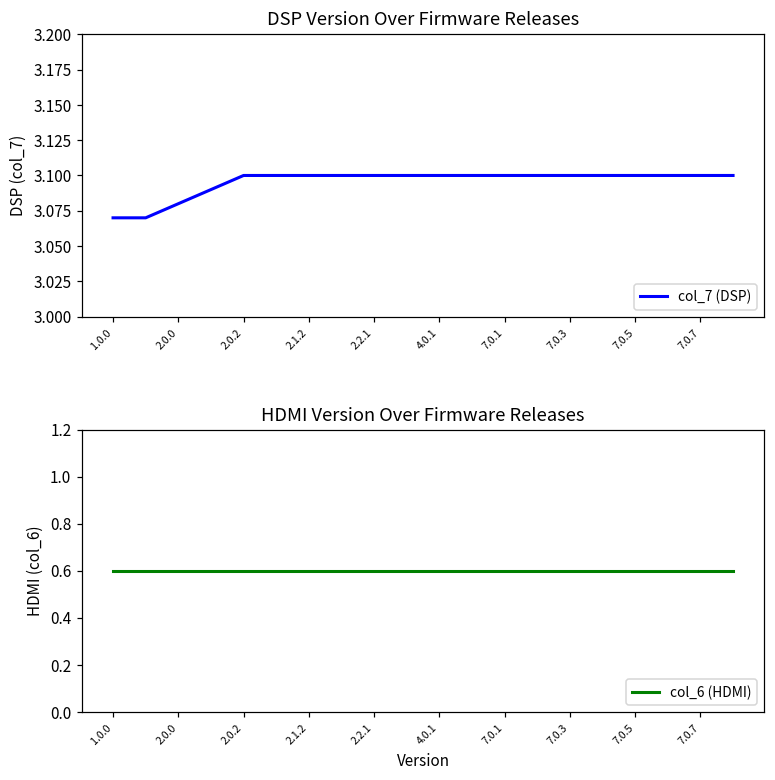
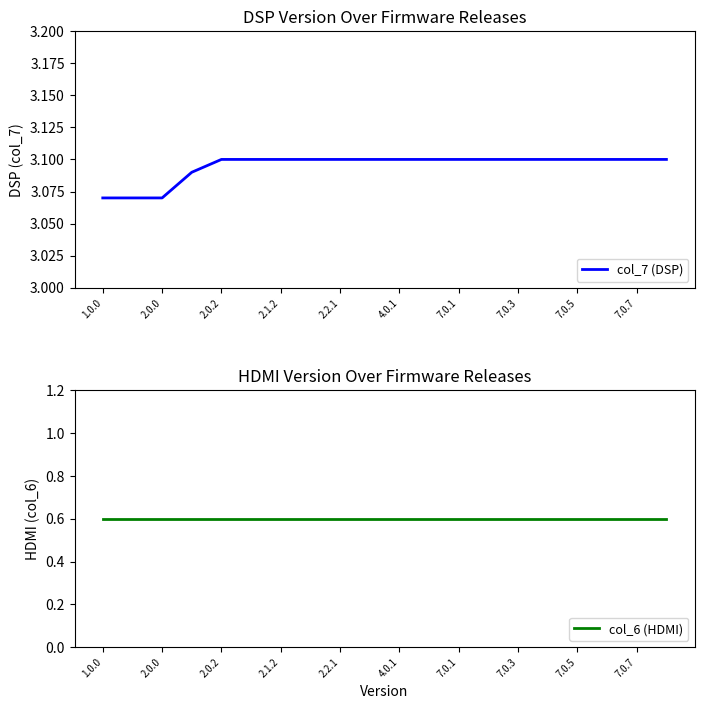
  {
    "DSP Version Over Firmware Releases": {
      "1.0.0": 3.07,
-     "2.0.0": 3.08,
+     "2.0.0": 3.07,
      "2.0.2": 3.10,
      "2.1.2": 3.10,
      "2.2.1": 3.10,
      "4.0.1": 3.10,
      "7.0.1": 3.10,
      "7.0.3": 3.10,
      "7.0.5": 3.10,
      "7.0.7": 3.10
    },
    "HDMI Version Over Firmware Releases": {
      "1.0.0": 0.60,
      "2.0.0": 0.60,
      "2.0.2": 0.60,
      "2.1.2": 0.60,
      "2.2.1": 0.60,
      "4.0.1": 0.60,
      "7.0.1": 0.60,
      "7.0.3": 0.60,
      "7.0.5": 0.60,
      "7.0.7": 0.60
    }
  }
